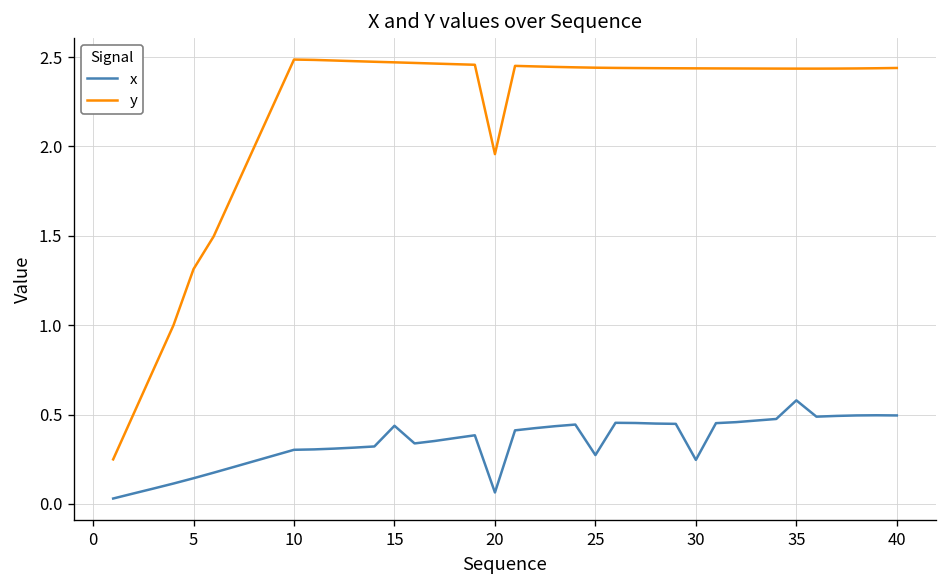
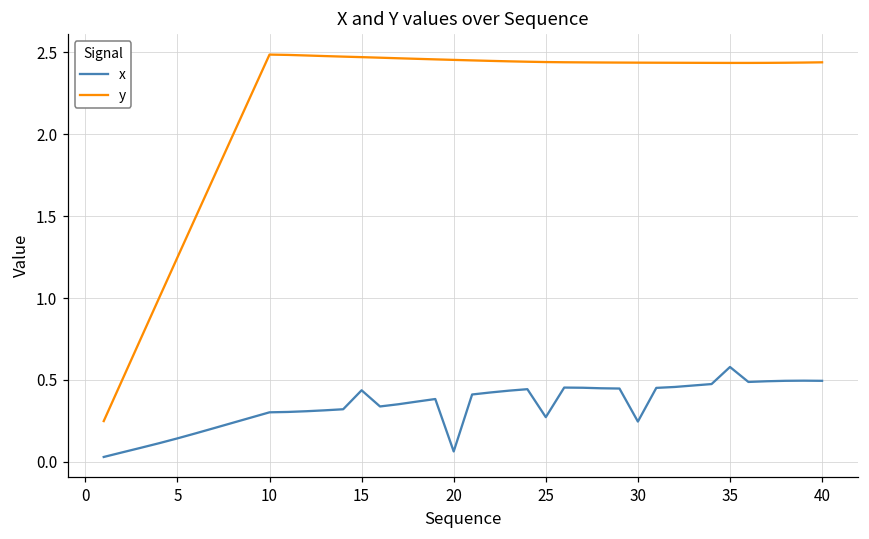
  {
    "x": {
      "5": 0.14,
      "10": 0.30,
      "15": 0.44,
      "20": 0.06,
      "25": 0.27,
      "30": 0.25,
      "35": 0.58,
      "40": 0.49
    },
    "y": {
-     "5": 1.31,
+     "5": 1.25,
      "10": 2.49,
      "15": 2.47,
-     "20": 1.96,
+     "20": 2.45,
      "25": 2.44,
      "30": 2.44,
      "35": 2.44,
      "40": 2.44
    }
  }
